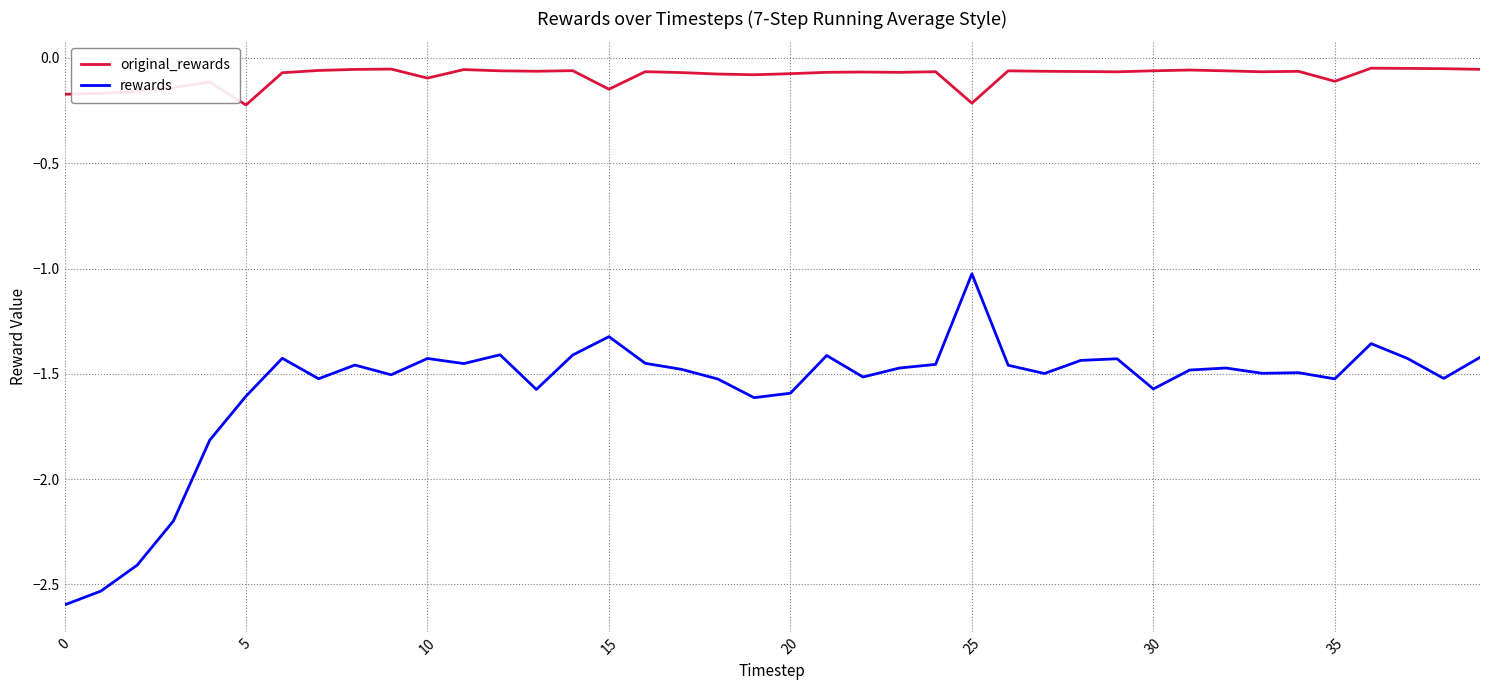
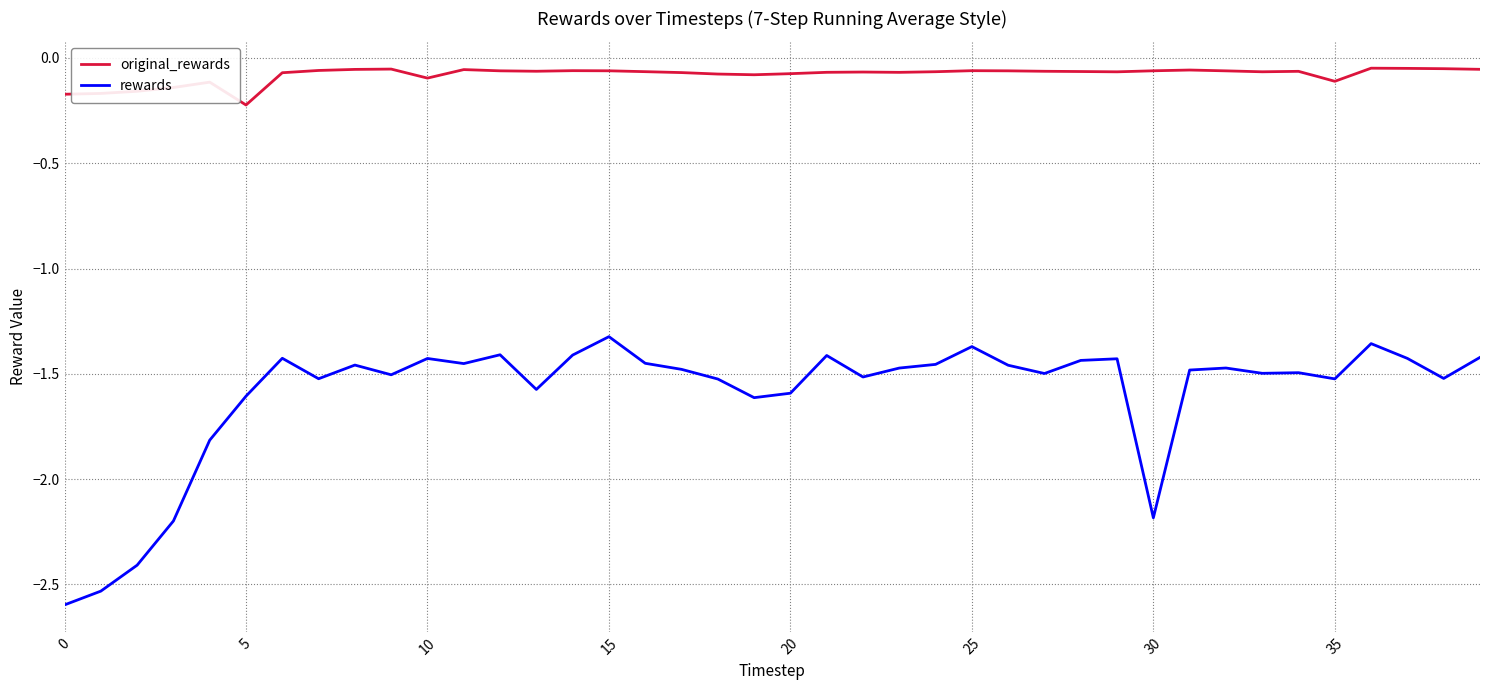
  {
    "original_rewards": {
      "0": -0.17,
      "5": -0.22,
      "10": -0.10,
-     "15": -0.15,
+     "15": -0.06,
      "20": -0.07,
-     "25": -0.21,
+     "25": -0.06,
      "30": -0.06,
      "35": -0.11
    },
    "rewards": {
      "0": -2.60,
      "5": -1.61,
      "10": -1.43,
      "15": -1.32,
      "20": -1.59,
-     "25": -1.03,
-     "30": -1.57,
+     "25": -1.37,
+     "30": -2.18,
      "35": -1.52
    }
  }
